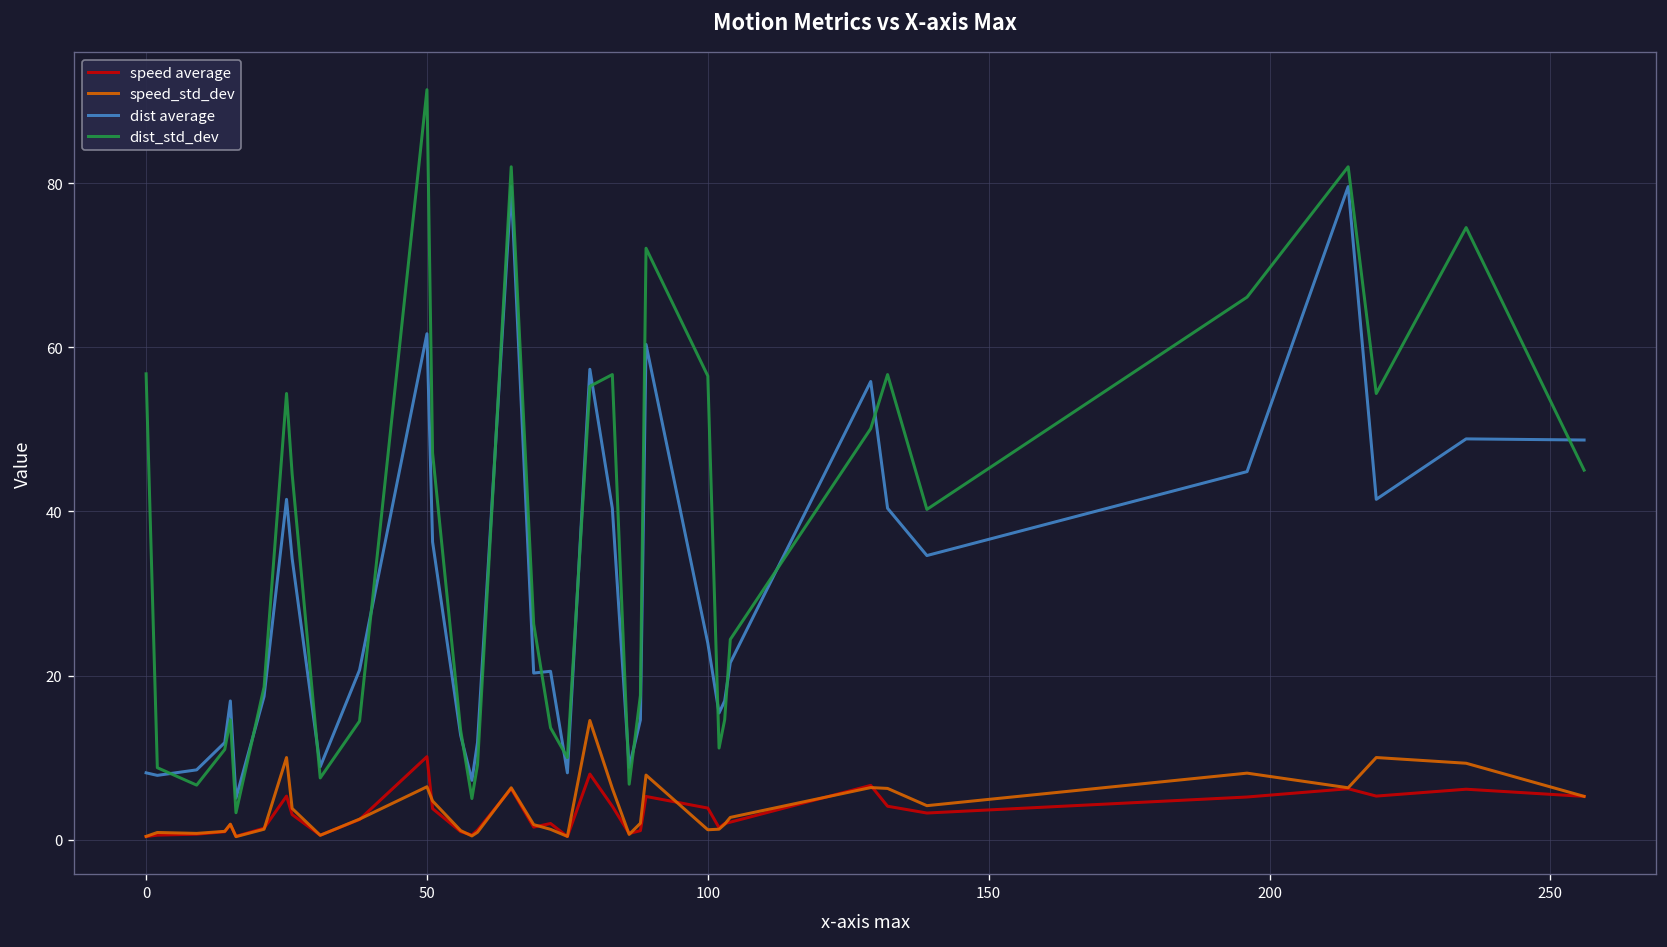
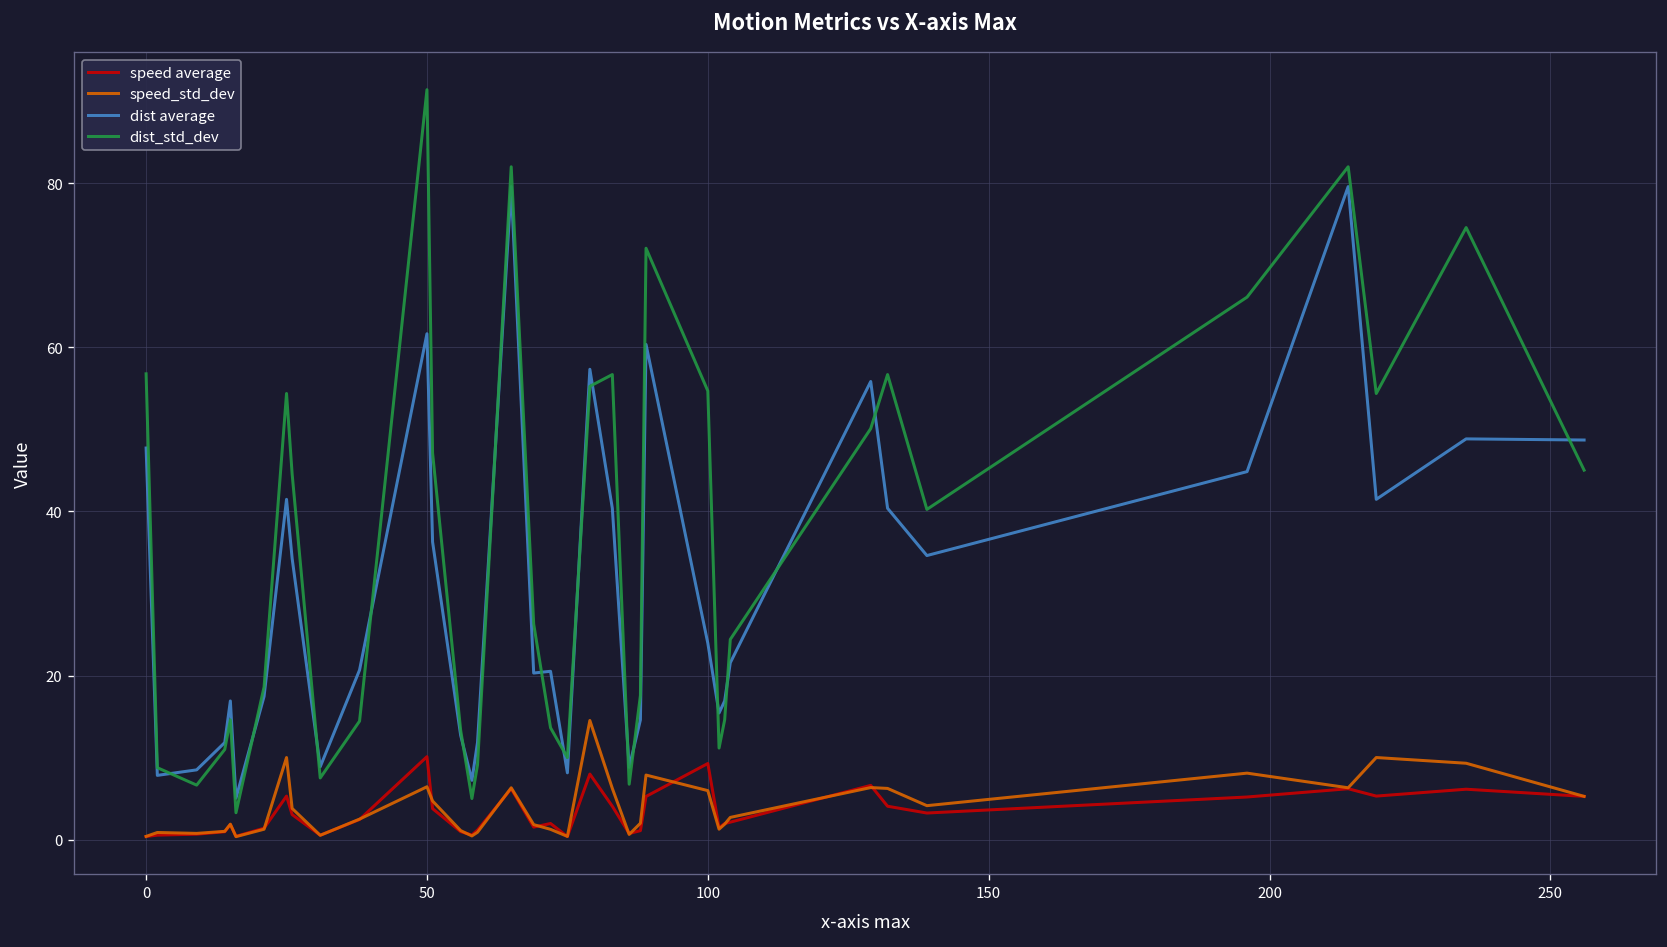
  {
    "speed average": {
      "50": 10,
-     "100": 4
+     "100": 9
    },
    "speed_std_dev": {
      "50": 6,
-     "100": 1
+     "100": 6
    },
    "dist average": {
-     "0": 8,
+     "0": 48,
      "50": 62,
      "100": 24
    },
    "dist_std_dev": {
      "0": 57,
      "50": 91,
-     "100": 57
+     "100": 55
    }
  }
